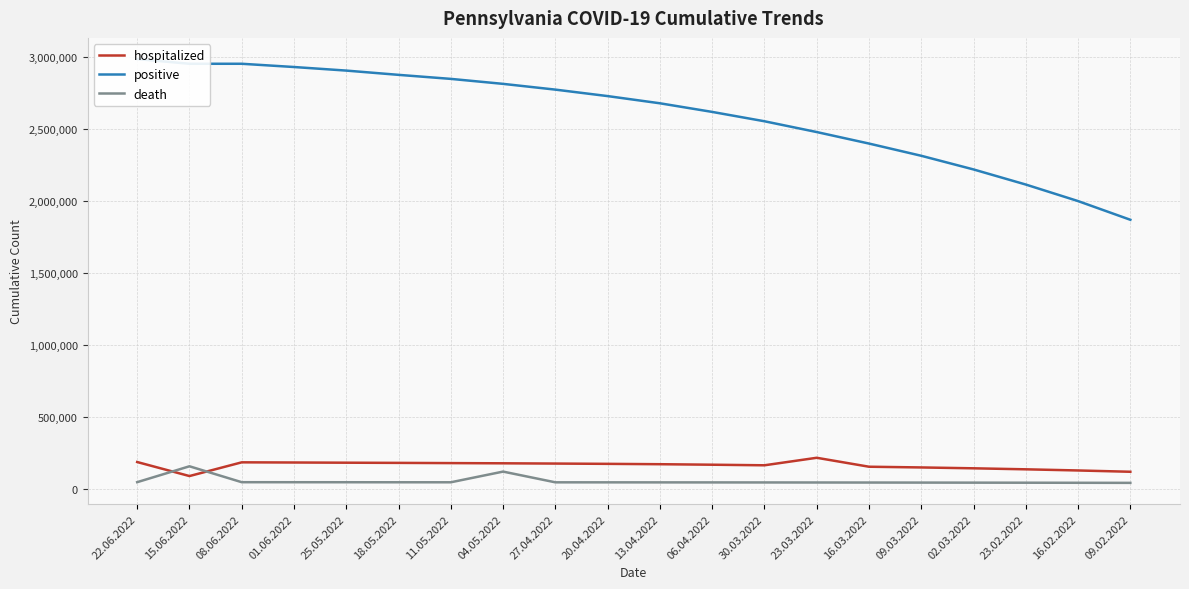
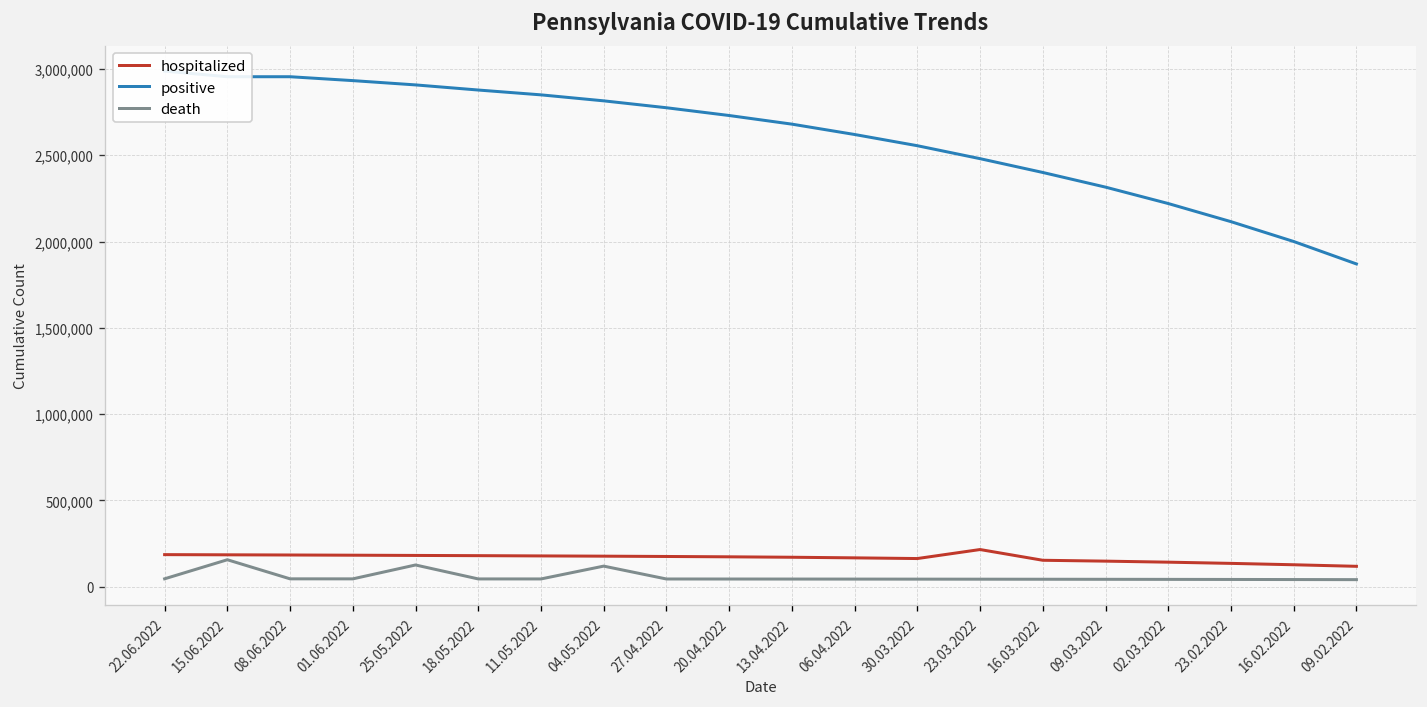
  {
    "hospitalized": {
      "22.06.2022": "190,000",
-     "15.06.2022": "90,000",
+     "15.06.2022": "180,000",
      "08.06.2022": "180,000",
      "01.06.2022": "180,000",
      "25.05.2022": "180,000",
      "18.05.2022": "180,000",
      "11.05.2022": "180,000",
      "04.05.2022": "180,000",
      "27.04.2022": "180,000",
      "20.04.2022": "170,000",
      "13.04.2022": "170,000",
      "06.04.2022": "170,000",
      "30.03.2022": "160,000",
      "23.03.2022": "220,000",
      "16.03.2022": "150,000",
      "09.03.2022": "150,000",
      "02.03.2022": "140,000",
      "23.02.2022": "140,000",
      "16.02.2022": "130,000",
      "09.02.2022": "120,000"
    },
    "positive": {
      "08.06.2022": "2,950,000",
      "01.06.2022": "2,930,000",
      "25.05.2022": "2,910,000",
      "18.05.2022": "2,880,000",
      "11.05.2022": "2,850,000",
      "04.05.2022": "2,820,000",
      "27.04.2022": "2,780,000",
      "20.04.2022": "2,730,000",
      "13.04.2022": "2,680,000",
      "06.04.2022": "2,620,000",
      "30.03.2022": "2,560,000",
      "23.03.2022": "2,480,000",
      "16.03.2022": "2,400,000",
      "09.03.2022": "2,320,000",
      "02.03.2022": "2,220,000",
      "23.02.2022": "2,120,000",
      "16.02.2022": "2,000,000",
      "09.02.2022": "1,870,000"
    },
    "death": {
      "22.06.2022": "50,000",
      "15.06.2022": "160,000",
      "08.06.2022": "50,000",
      "01.06.2022": "50,000",
-     "25.05.2022": "50,000",
+     "25.05.2022": "130,000",
      "18.05.2022": "40,000",
      "11.05.2022": "40,000",
      "04.05.2022": "120,000",
      "27.04.2022": "40,000",
      "20.04.2022": "40,000",
      "13.04.2022": "40,000",
      "06.04.2022": "40,000",
      "30.03.2022": "40,000",
      "23.03.2022": "40,000",
      "16.03.2022": "40,000",
      "09.03.2022": "40,000",
      "02.03.2022": "40,000",
      "23.02.2022": "40,000",
      "16.02.2022": "40,000",
      "09.02.2022": "40,000"
    }
  }
